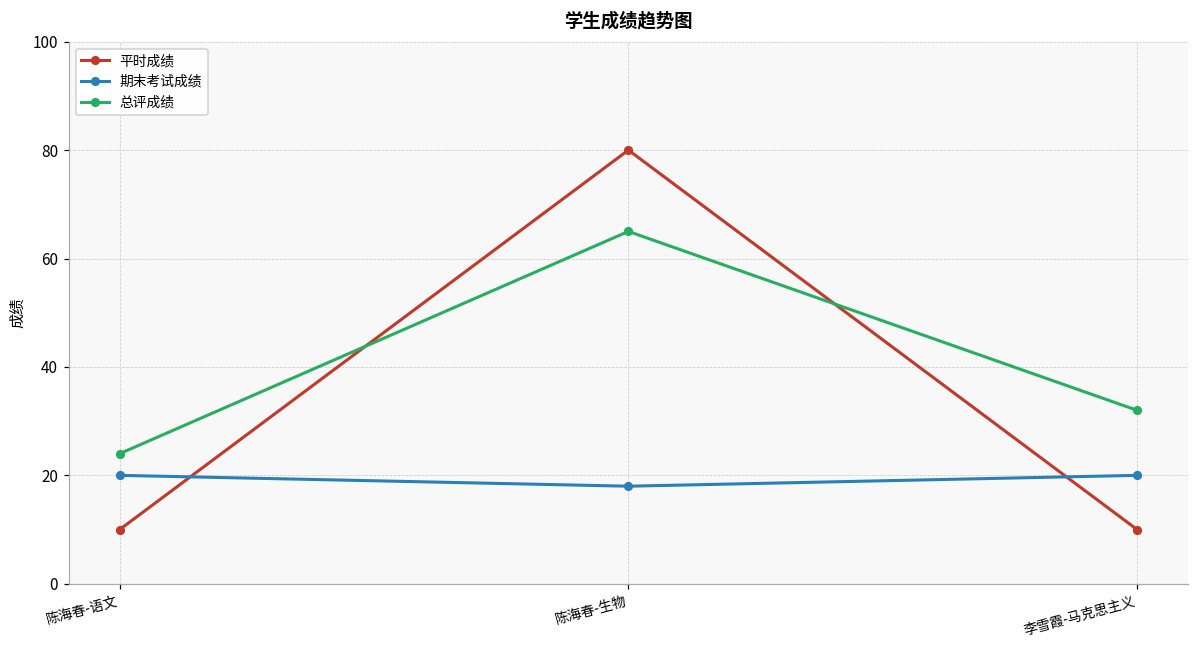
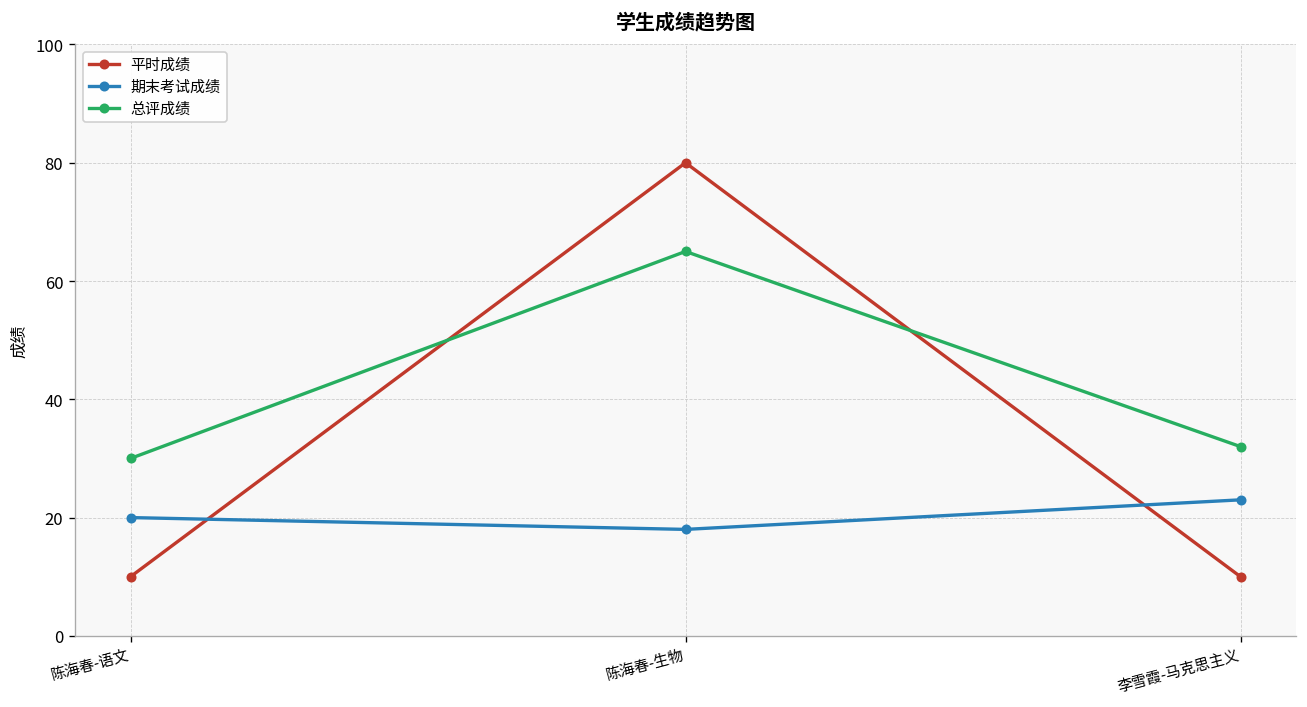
  {
    "平时成绩": {
      "陈海春-语文": 10,
      "陈海春-生物": 80,
      "李雪霞-马克思主义": 10
    },
    "期末考试成绩": {
      "陈海春-语文": 20,
      "陈海春-生物": 18,
-     "李雪霞-马克思主义": 20
+     "李雪霞-马克思主义": 23
    },
    "总评成绩": {
-     "陈海春-语文": 24,
+     "陈海春-语文": 30,
      "陈海春-生物": 65,
      "李雪霞-马克思主义": 32
    }
  }
